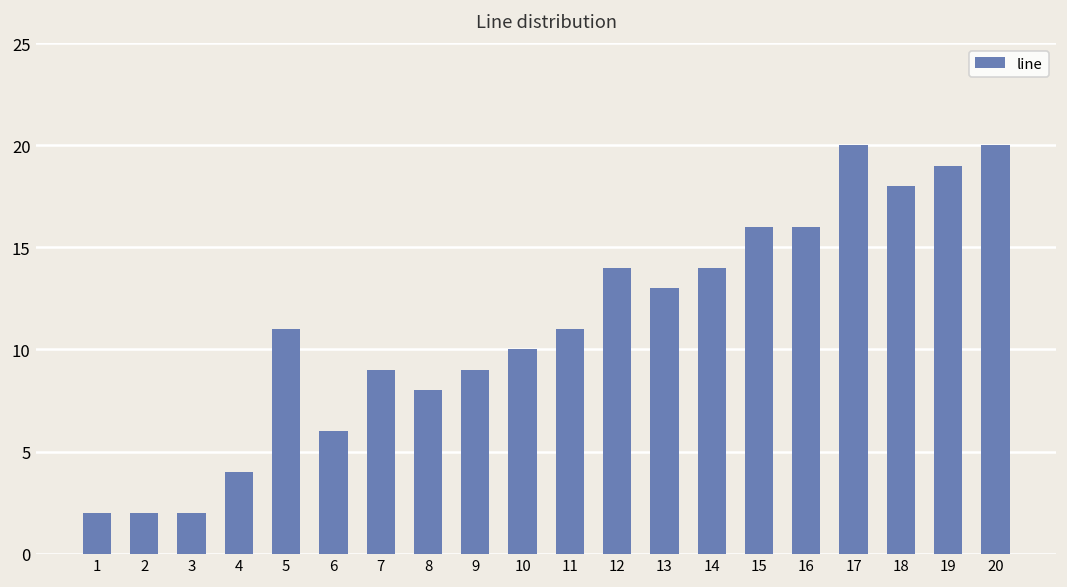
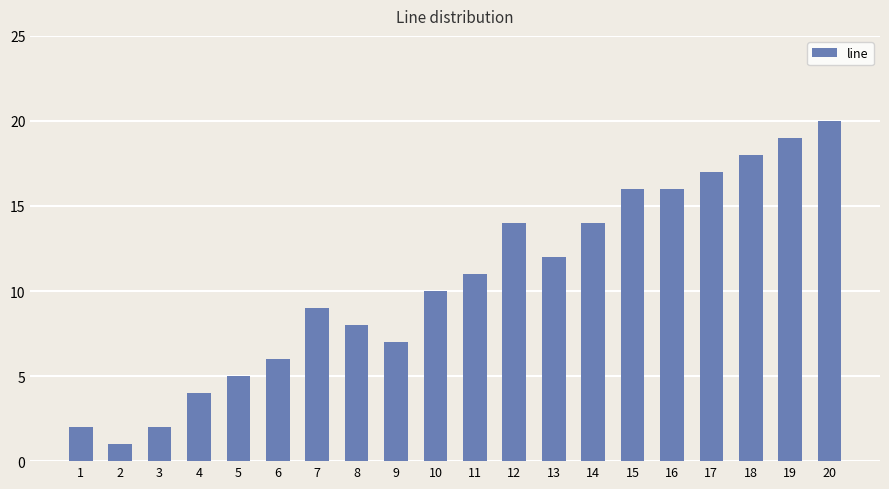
  {
    "1": 2,
-   "2": 2,
+   "2": 1,
    "3": 2,
    "4": 4,
-   "5": 11,
+   "5": 5,
    "6": 6,
    "7": 9,
    "8": 8,
-   "9": 9,
+   "9": 7,
    "10": 10,
    "11": 11,
    "12": 14,
-   "13": 13,
+   "13": 12,
    "14": 14,
    "15": 16,
    "16": 16,
-   "17": 20,
+   "17": 17,
    "18": 18,
    "19": 19,
    "20": 20
  }
